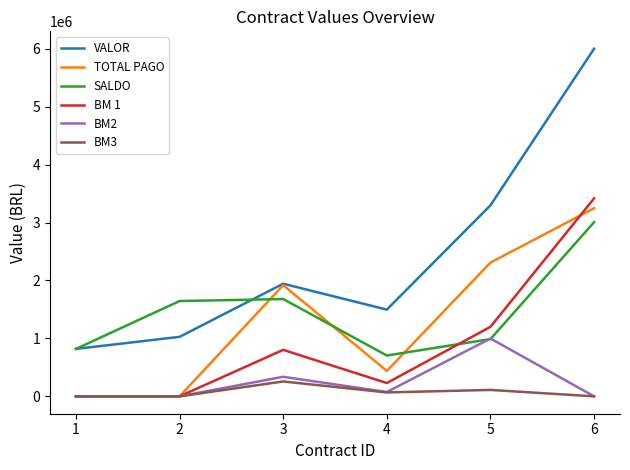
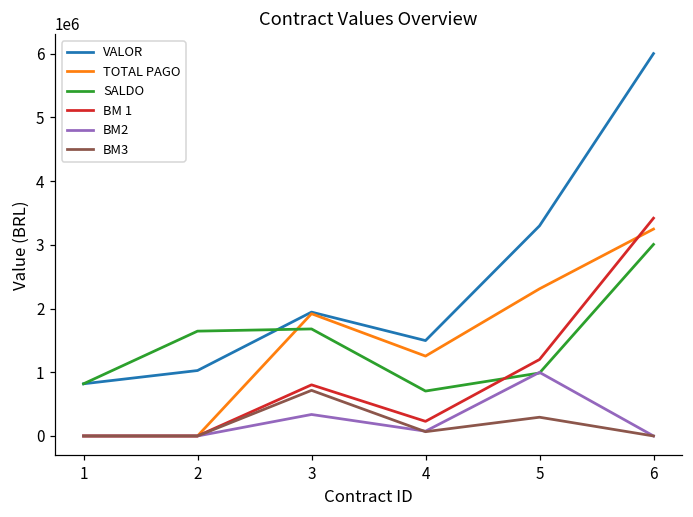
  {
    "VALOR": {
      "2": 1000000,
      "4": 1500000,
      "5": 3300000,
      "6": 6000000
    },
    "TOTAL PAGO": {
-     "4": 400000,
+     "4": 1300000,
      "5": 2300000,
      "6": 3200000
    },
    "SALDO": {
      "2": 1600000,
      "3": 1700000,
      "4": 700000,
      "6": 3000000
    },
    "BM 1": {
      "3": 800000,
      "4": 200000,
      "5": 1200000,
      "6": 3400000
    },
    "BM2": {
      "3": 300000
    },
    "BM3": {
-     "3": 300000,
-     "5": 100000
+     "3": 700000,
+     "5": 300000
    }
  }
